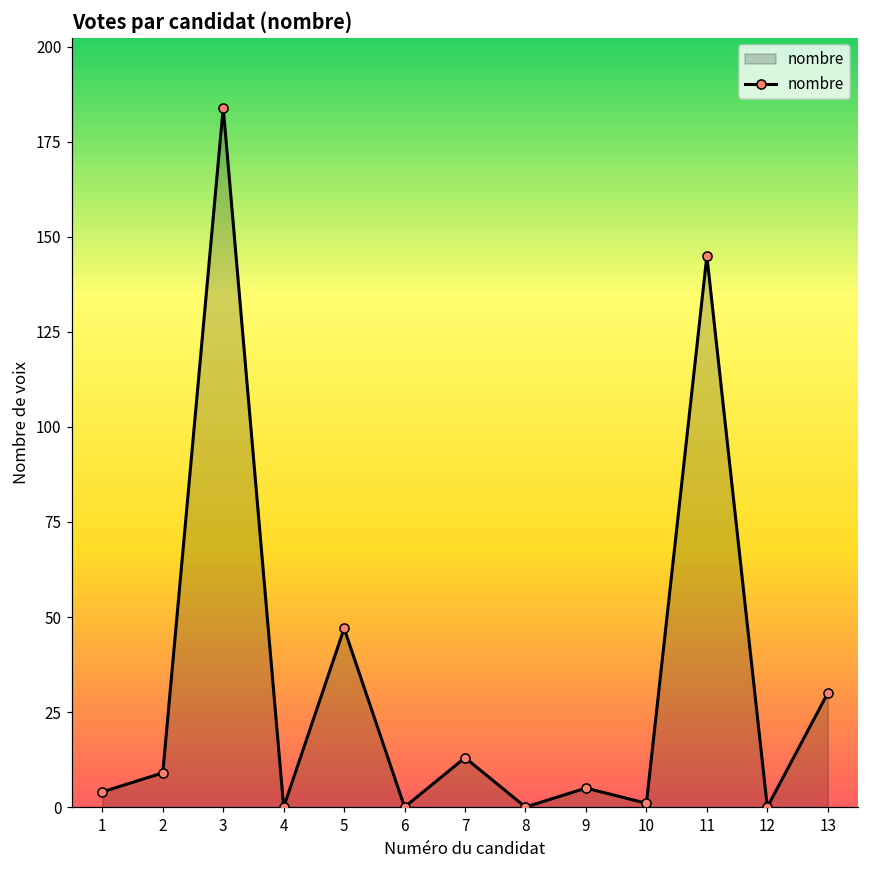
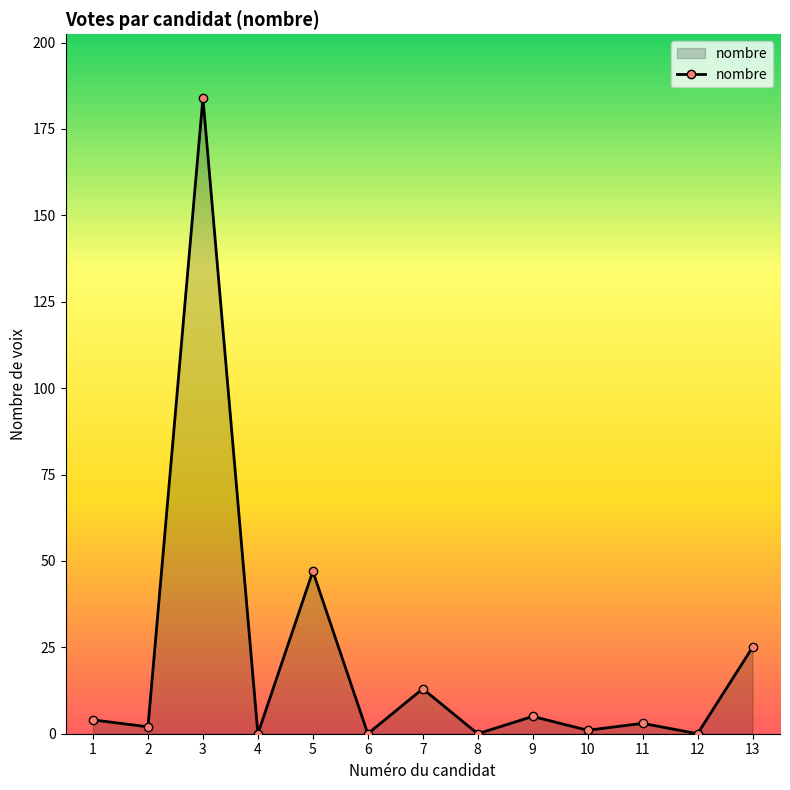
  {
    "1": 4,
-   "2": 9,
+   "2": 2,
    "3": 184,
    "4": 0,
    "5": 47,
    "6": 0,
    "7": 13,
    "8": 0,
    "9": 5,
    "10": 1,
-   "11": 145,
+   "11": 3,
    "12": 0,
-   "13": 30
+   "13": 25
  }
